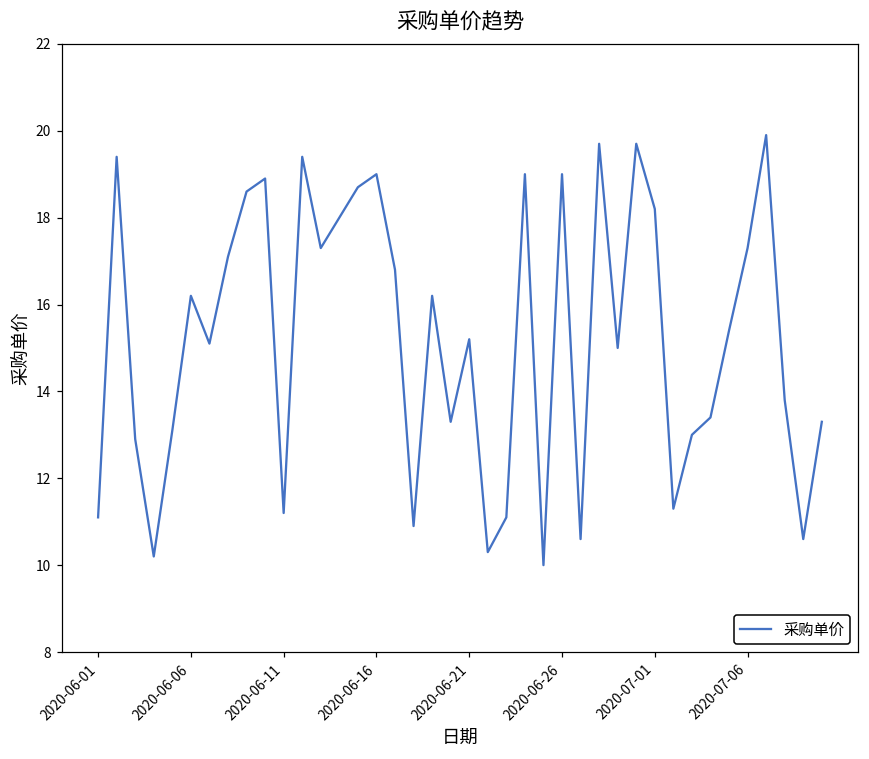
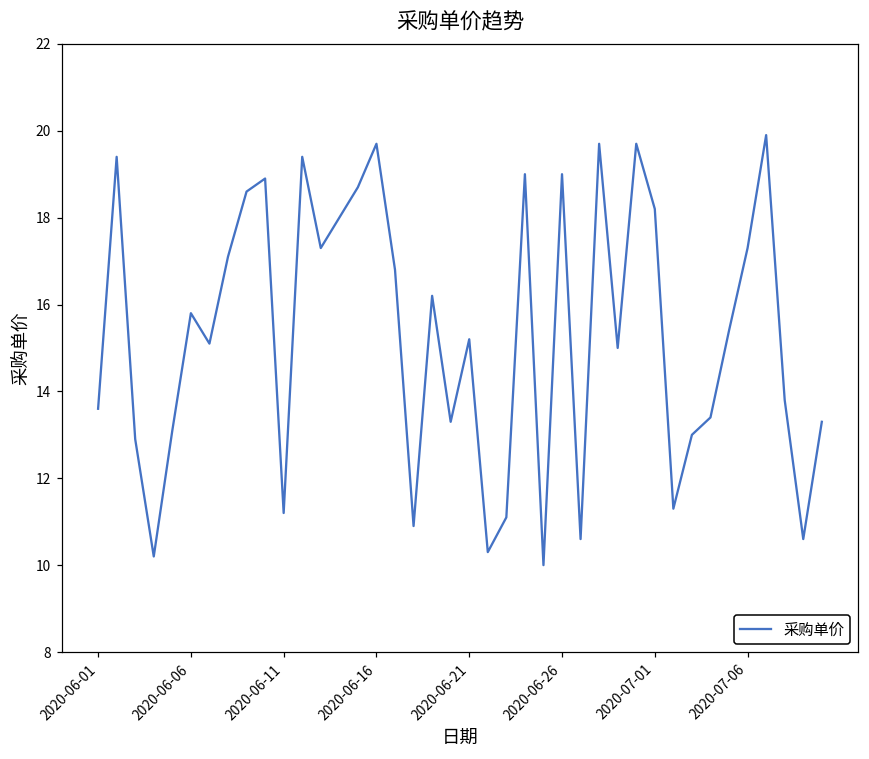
  {
-   "2020-06-01": 11.1,
-   "2020-06-06": 16.2,
+   "2020-06-01": 13.6,
+   "2020-06-06": 15.8,
    "2020-06-11": 11.2,
-   "2020-06-16": 19.0,
+   "2020-06-16": 19.7,
    "2020-06-21": 15.2,
    "2020-06-26": 19.0,
    "2020-07-01": 18.2,
    "2020-07-06": 17.3
  }
